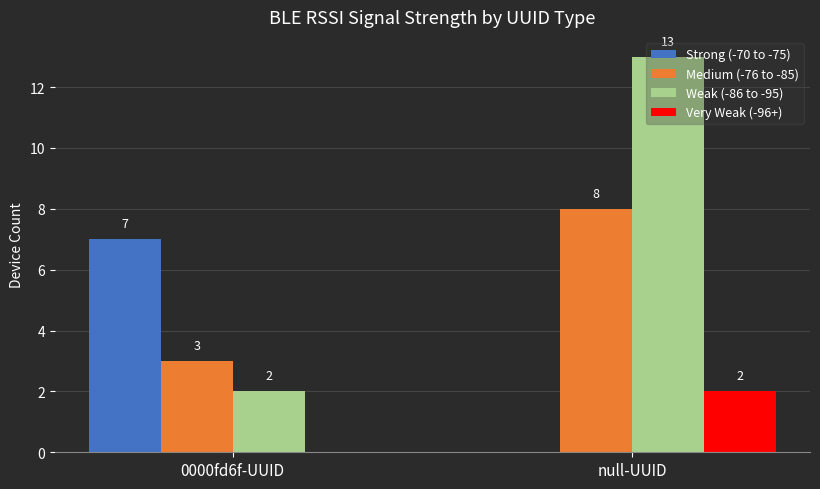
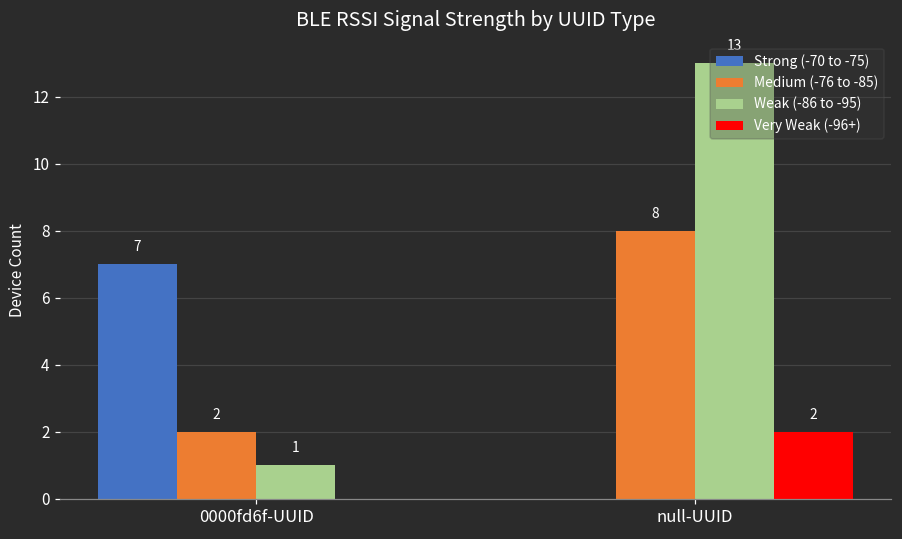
  {
    "Strong (-70 to -75)": {
      "0000fd6f-UUID": 7
    },
    "Medium (-76 to -85)": {
-     "0000fd6f-UUID": 3,
+     "0000fd6f-UUID": 2,
      "null-UUID": 8
    },
    "Weak (-86 to -95)": {
-     "0000fd6f-UUID": 2
+     "0000fd6f-UUID": 1
    },
    "Very Weak (-96+)": {
      "null-UUID": 2
    }
  }
